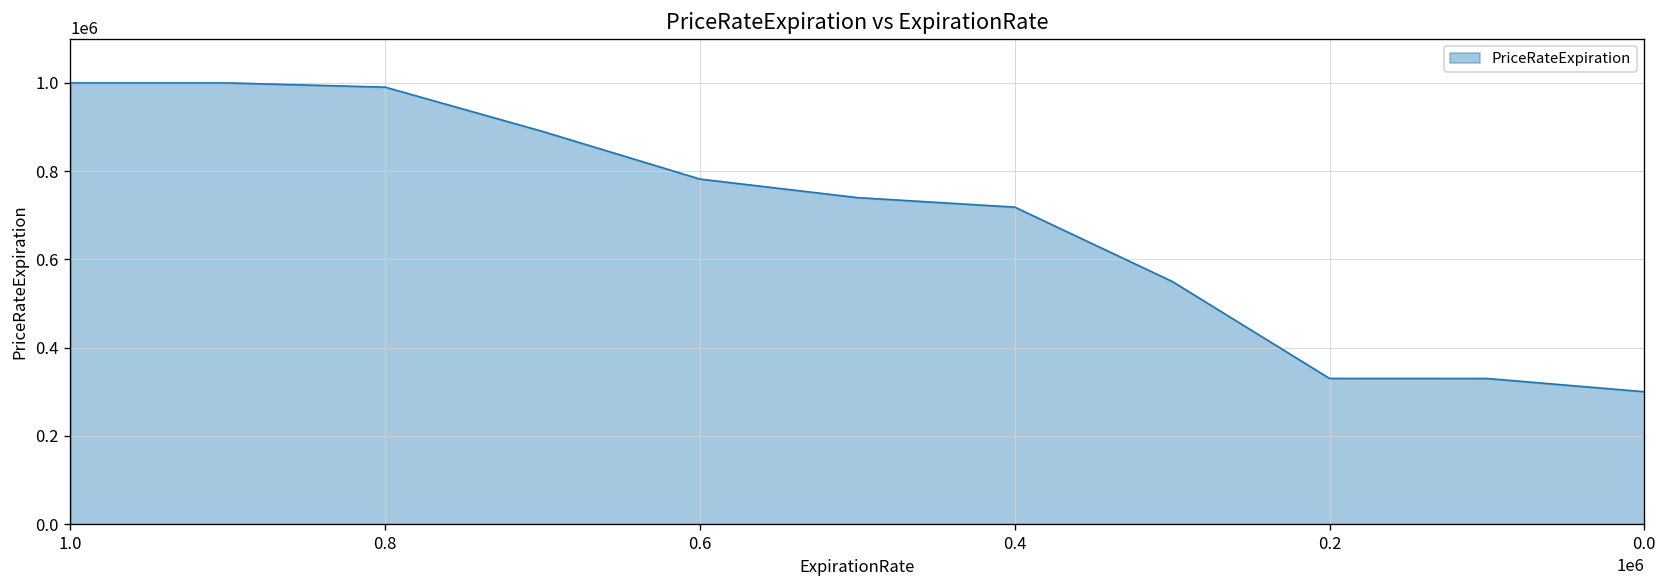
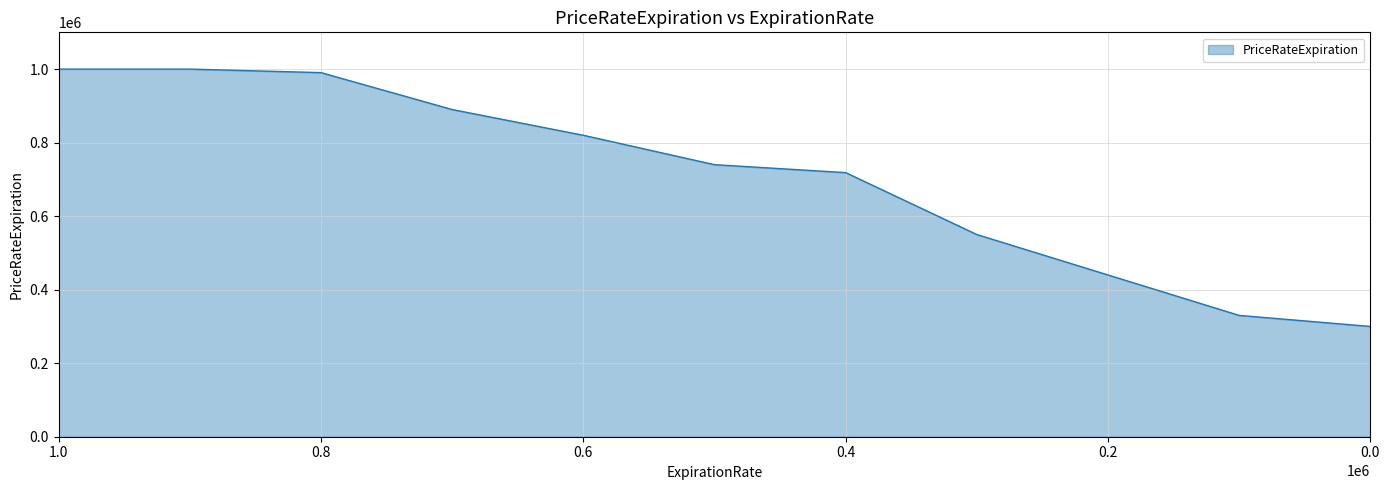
  {
    "1.0": 1000000,
    "0.8": 990000,
-   "0.6": 780000,
+   "0.6": 820000,
    "0.4": 720000,
-   "0.2": 330000,
+   "0.2": 440000,
    "0.0": 300000
  }
